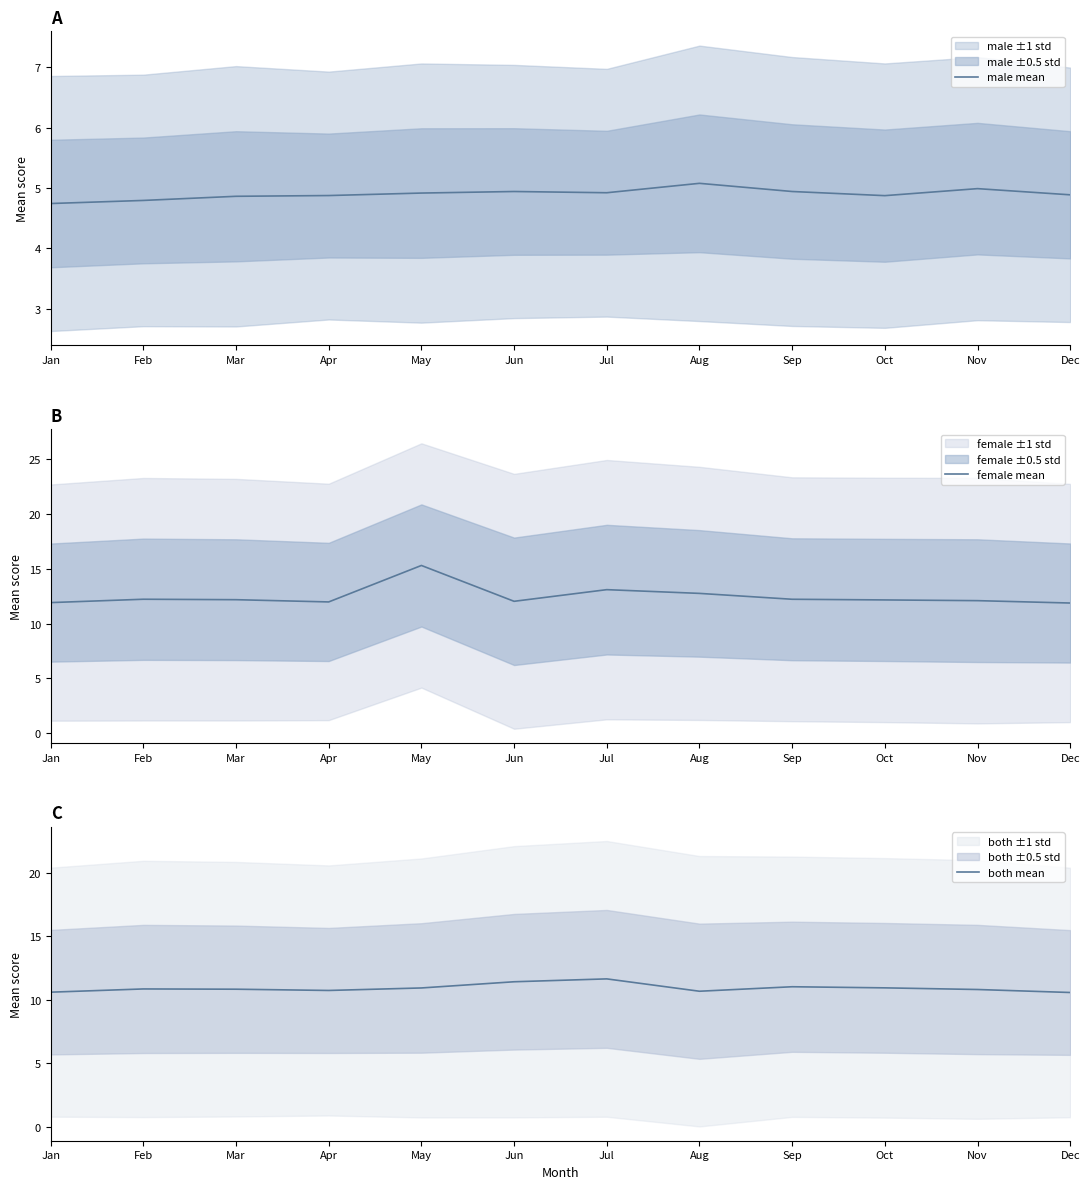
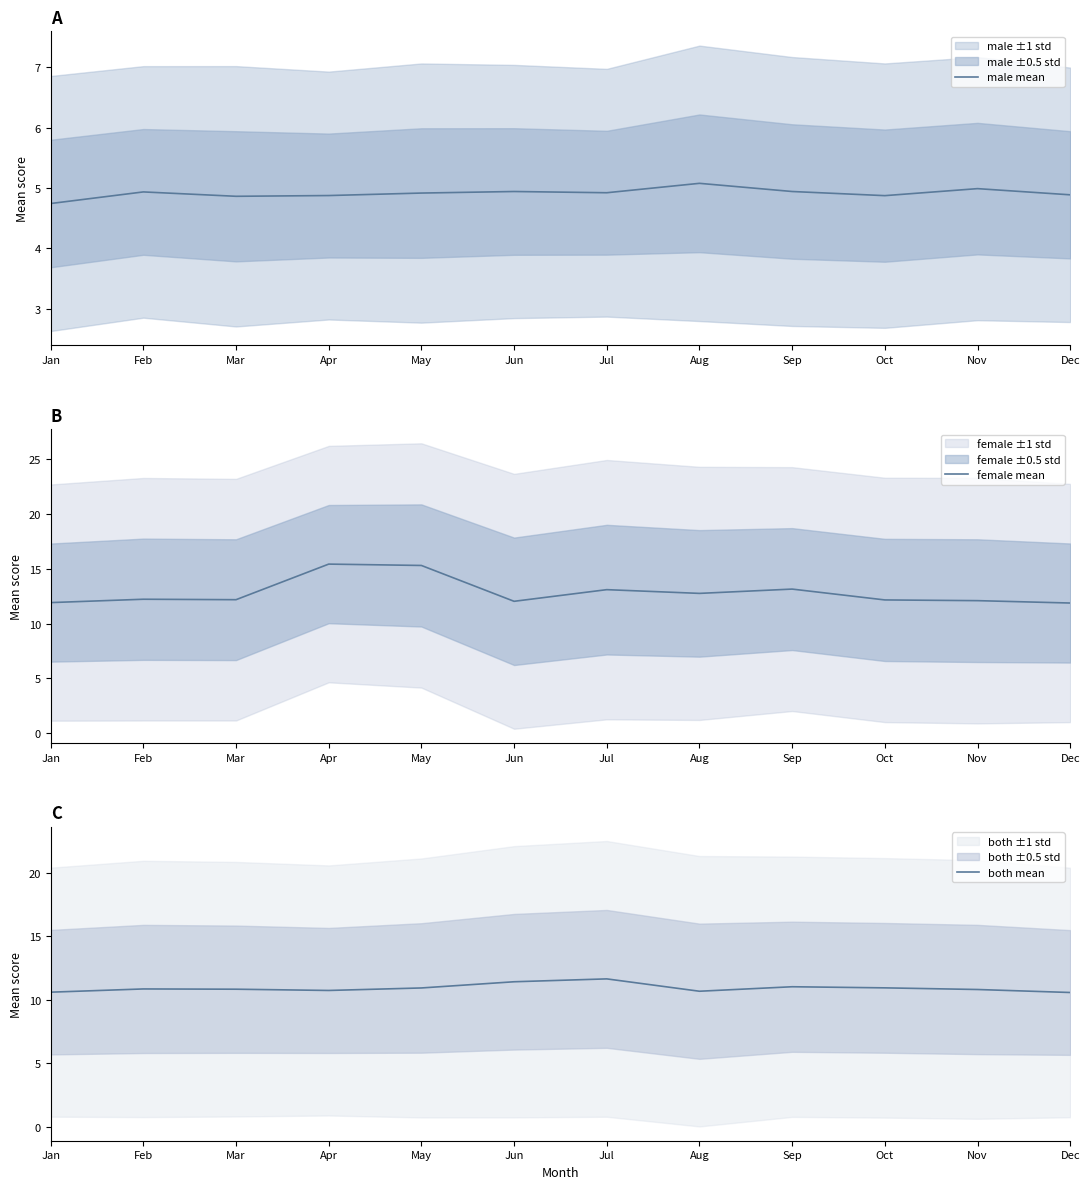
  {
    "A": {
      "male mean": {
        "Jan": 4.7,
-       "Feb": 4.8,
+       "Feb": 4.9,
        "Mar": 4.9,
        "Apr": 4.9,
        "May": 4.9,
        "Jun": 4.9,
        "Jul": 4.9,
        "Aug": 5.1,
        "Sep": 4.9,
        "Oct": 4.9,
        "Nov": 5.0,
        "Dec": 4.9
      }
    },
    "B": {
      "female mean": {
        "Jan": 11.9,
        "Feb": 12.2,
        "Mar": 12.2,
-       "Apr": 12.0,
+       "Apr": 15.4,
        "May": 15.3,
        "Jun": 12.0,
        "Jul": 13.1,
        "Aug": 12.8,
-       "Sep": 12.2,
+       "Sep": 13.1,
        "Oct": 12.2,
        "Nov": 12.1,
        "Dec": 11.9
      }
    },
    "C": {
      "both mean": {
        "Jan": 10.6,
        "Feb": 10.9,
        "Mar": 10.8,
        "Apr": 10.7,
        "May": 10.9,
        "Jun": 11.4,
        "Jul": 11.6,
        "Aug": 10.7,
        "Sep": 11.0,
        "Oct": 10.9,
        "Nov": 10.8,
        "Dec": 10.6
      }
    }
  }
